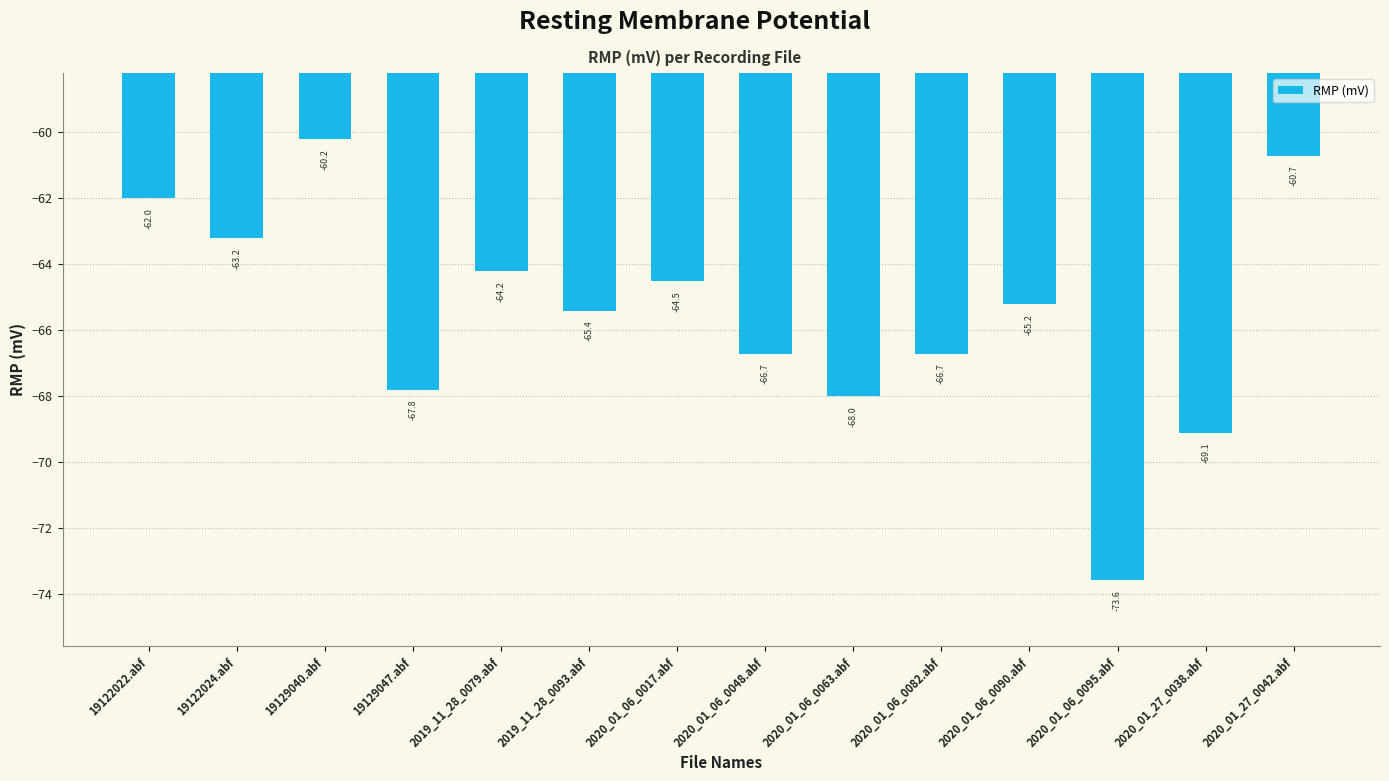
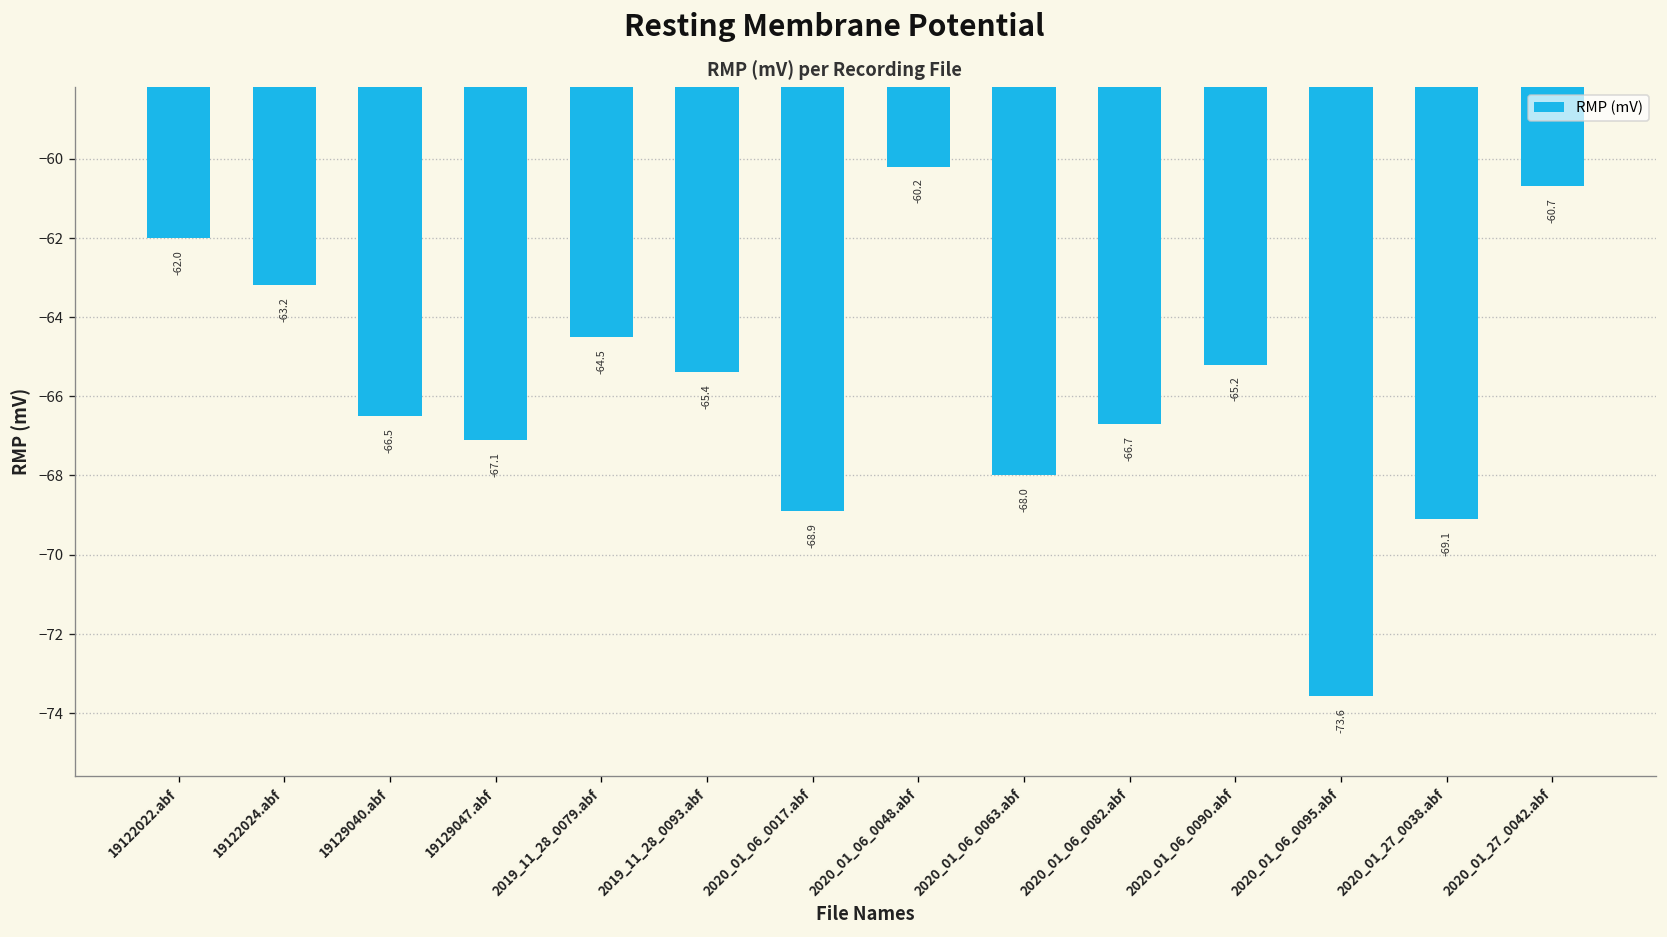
  {
    "19122022.abf": -62.0,
    "19122024.abf": -63.2,
-   "19129040.abf": -60.2,
-   "19129047.abf": -67.8,
-   "2019_11_28_0079.abf": -64.2,
+   "19129040.abf": -66.5,
+   "19129047.abf": -67.1,
+   "2019_11_28_0079.abf": -64.5,
    "2019_11_28_0093.abf": -65.4,
-   "2020_01_06_0017.abf": -64.5,
-   "2020_01_06_0048.abf": -66.7,
+   "2020_01_06_0017.abf": -68.9,
+   "2020_01_06_0048.abf": -60.2,
    "2020_01_06_0063.abf": -68.0,
    "2020_01_06_0082.abf": -66.7,
    "2020_01_06_0090.abf": -65.2,
    "2020_01_06_0095.abf": -73.6,
    "2020_01_27_0038.abf": -69.1,
    "2020_01_27_0042.abf": -60.7
  }
